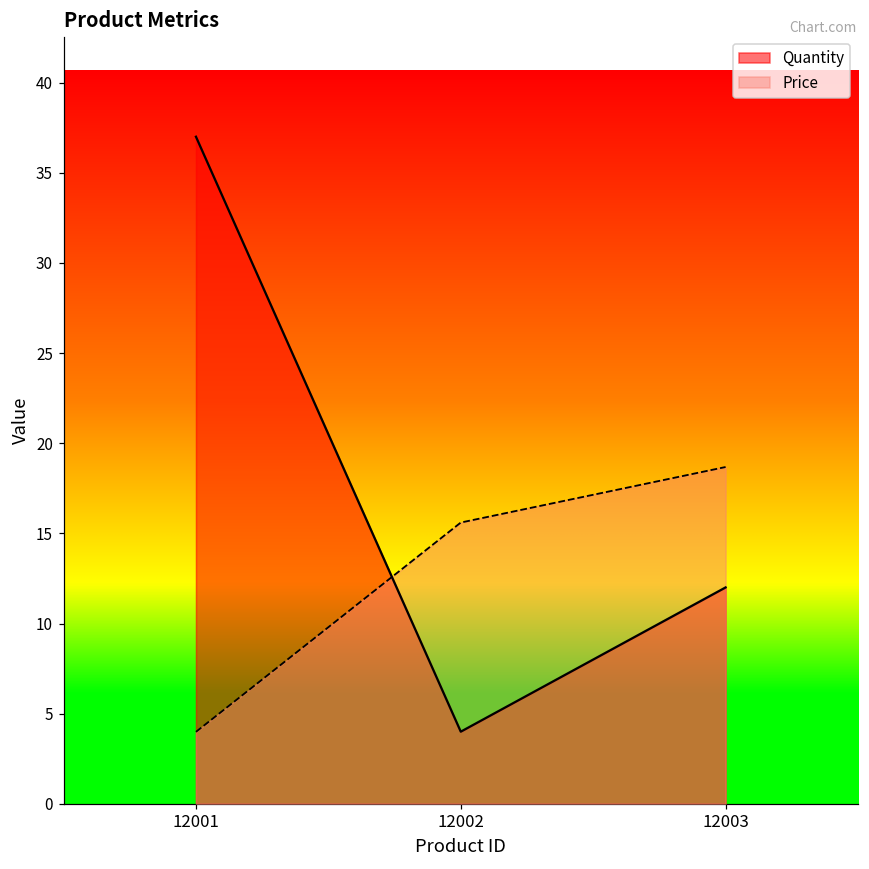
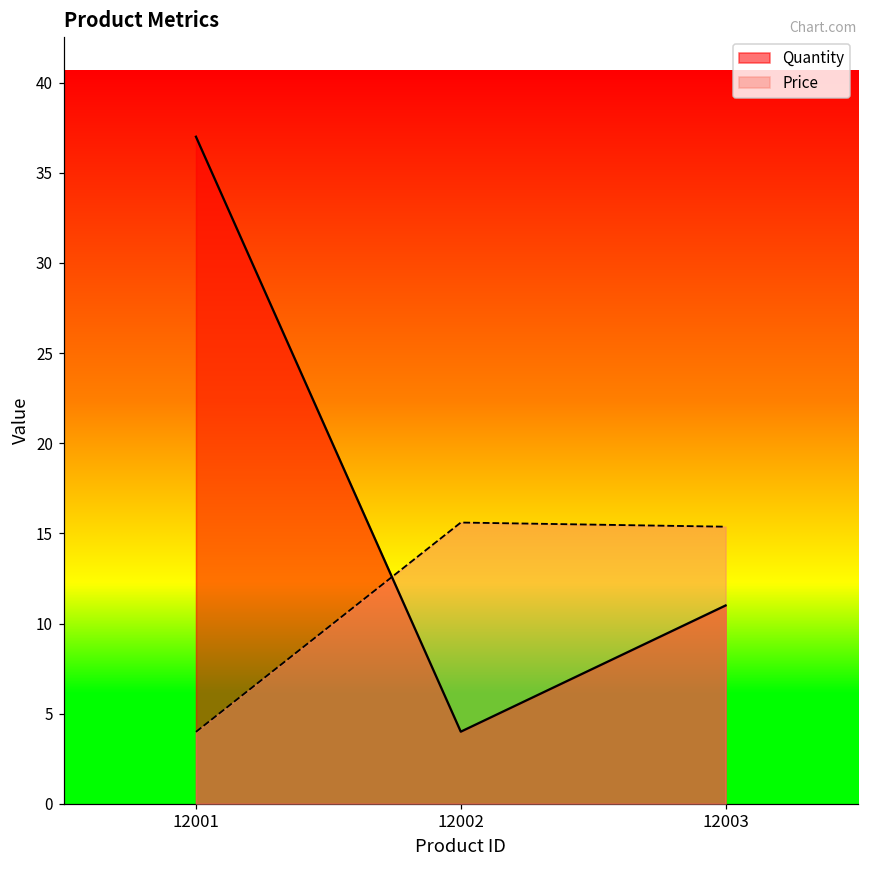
  {
    "Quantity": {
      "12001": 37,
      "12002": 4,
-     "12003": 12
+     "12003": 11
    },
    "Price": {
      "12001": 4.0,
      "12002": 15.6,
-     "12003": 18.7
+     "12003": 15.4
    }
  }
